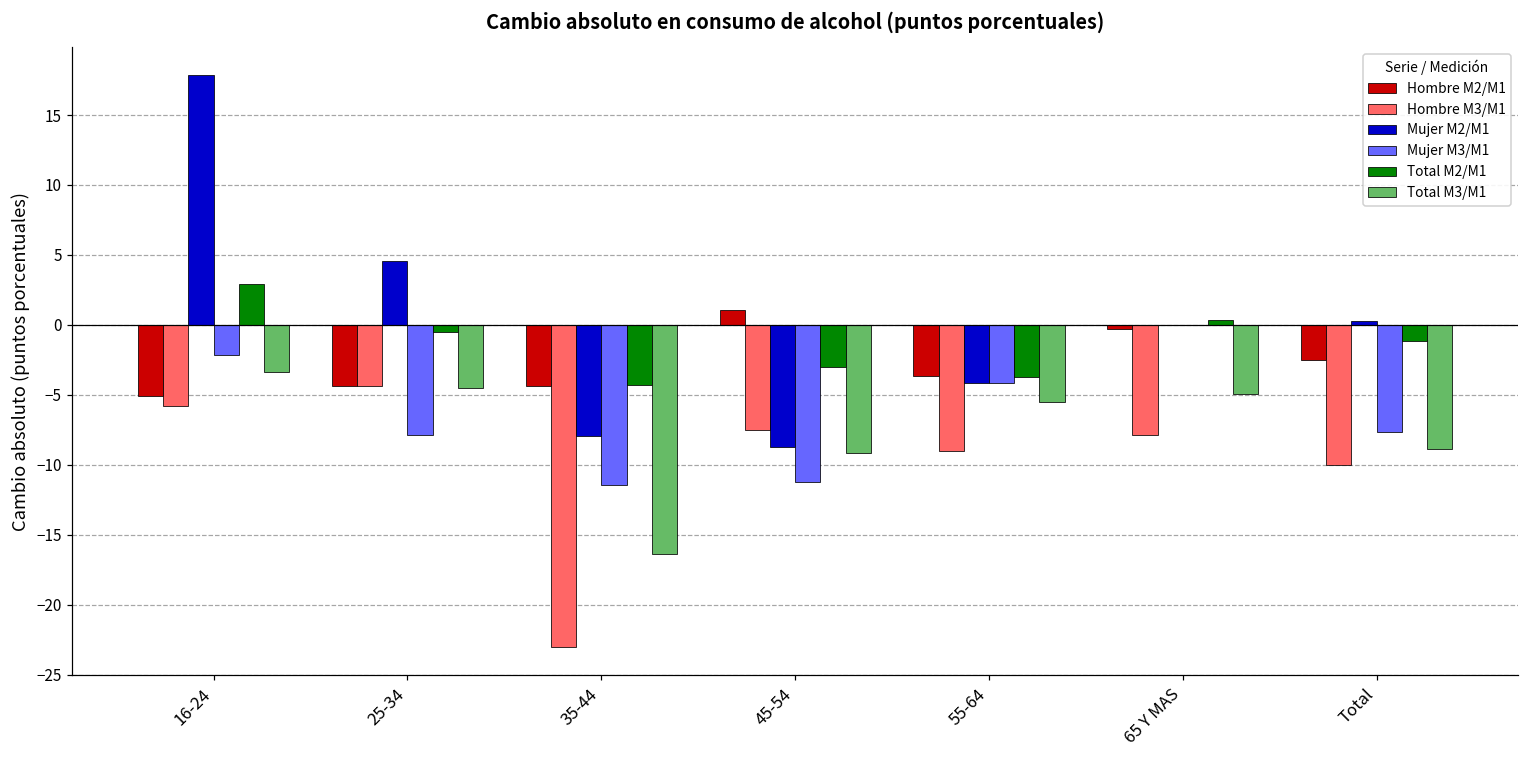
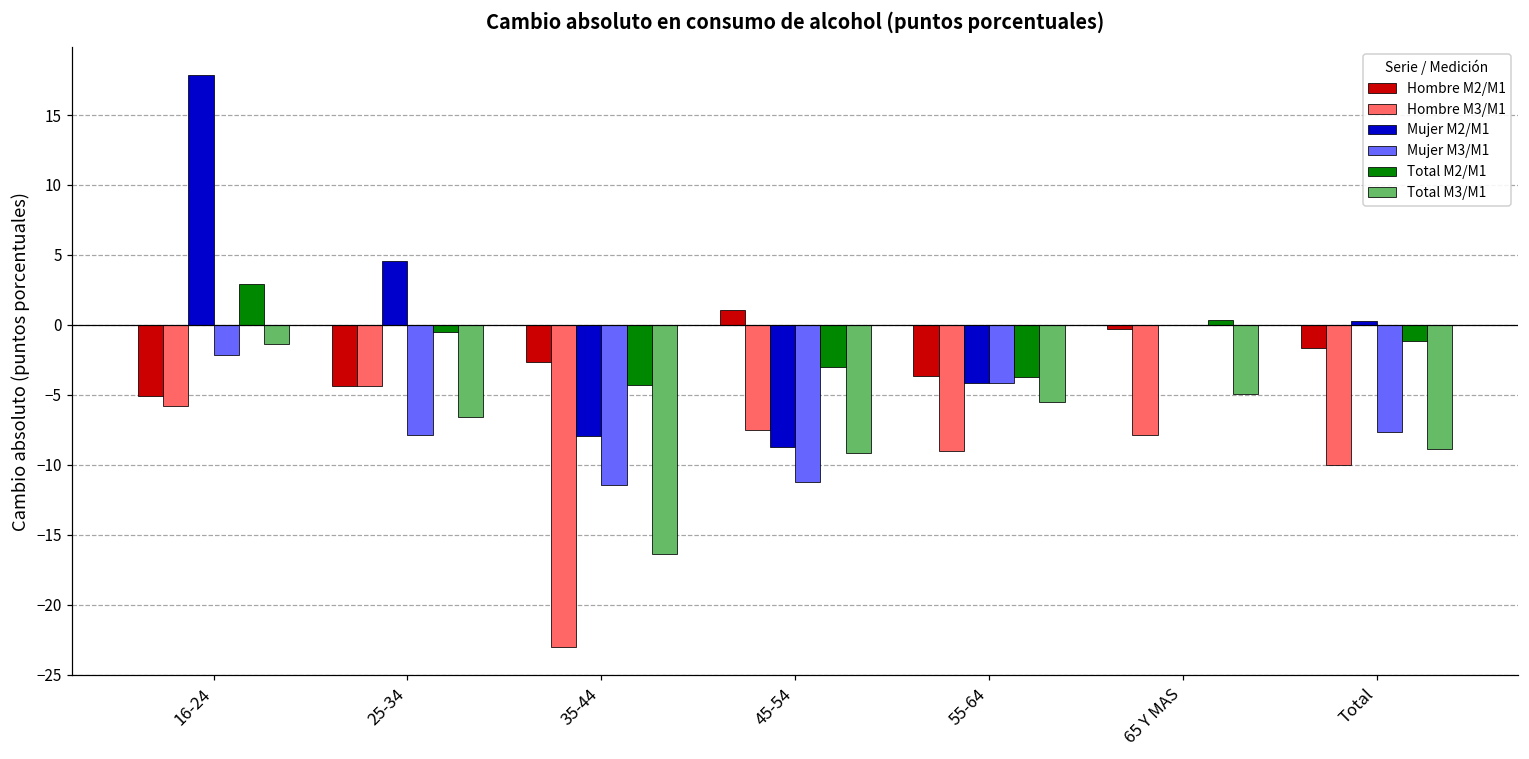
  {
    "Hombre M2/M1": {
      "16-24": -5.1,
      "25-34": -4.4,
-     "35-44": -4.4,
+     "35-44": -2.6,
      "45-54": 1.0,
      "55-64": -3.6,
      "65 Y MAS": -0.3,
-     "Total": -2.5
+     "Total": -1.7
    },
    "Hombre M3/M1": {
      "16-24": -5.8,
      "25-34": -4.4,
      "35-44": -23.0,
      "45-54": -7.5,
      "55-64": -9.0,
      "65 Y MAS": -7.9,
      "Total": -10.0
    },
    "Mujer M2/M1": {
      "16-24": 17.8,
      "25-34": 4.6,
      "35-44": -7.9,
      "45-54": -8.7,
      "55-64": -4.1,
      "65 Y MAS": 0.0,
      "Total": 0.3
    },
    "Mujer M3/M1": {
      "16-24": -2.1,
      "25-34": -7.8,
      "35-44": -11.4,
      "45-54": -11.3,
      "55-64": -4.1,
      "65 Y MAS": 0.0,
      "Total": -7.6
    },
    "Total M2/M1": {
      "16-24": 2.9,
      "25-34": -0.5,
      "35-44": -4.3,
      "45-54": -3.0,
      "55-64": -3.7,
      "65 Y MAS": 0.3,
      "Total": -1.1
    },
    "Total M3/M1": {
-     "16-24": -3.4,
-     "25-34": -4.5,
+     "16-24": -1.4,
+     "25-34": -6.6,
      "35-44": -16.4,
      "45-54": -9.1,
      "55-64": -5.5,
      "65 Y MAS": -4.9,
      "Total": -8.9
    }
  }
